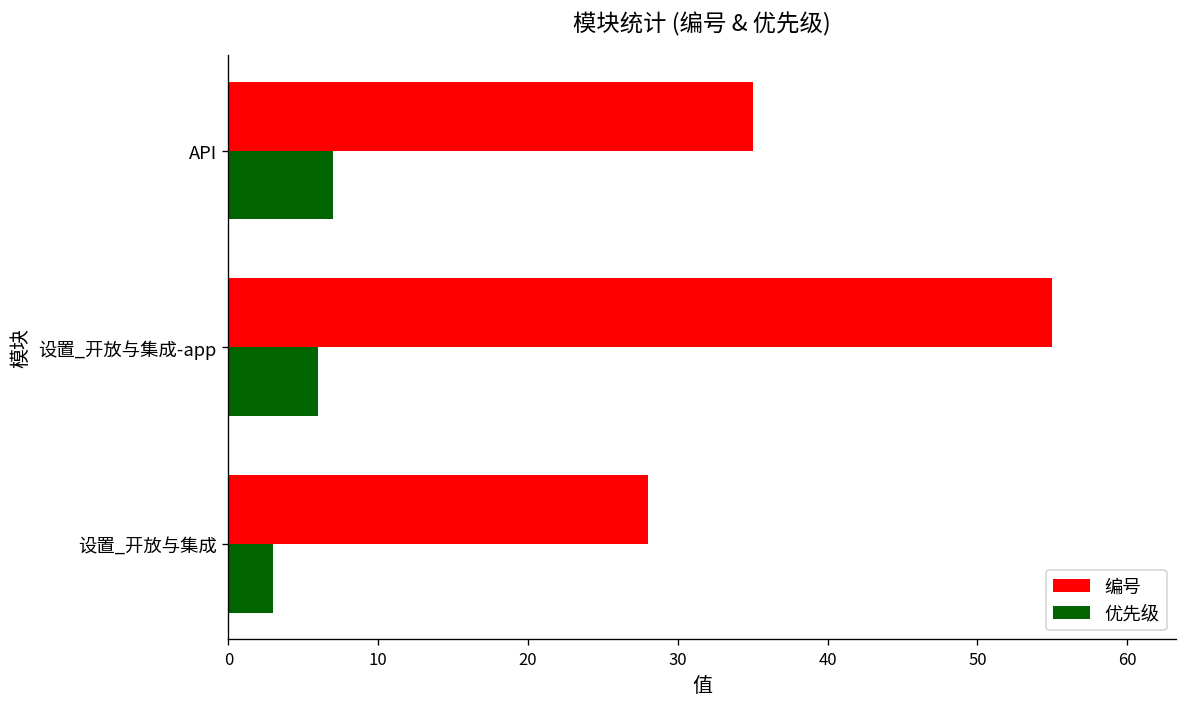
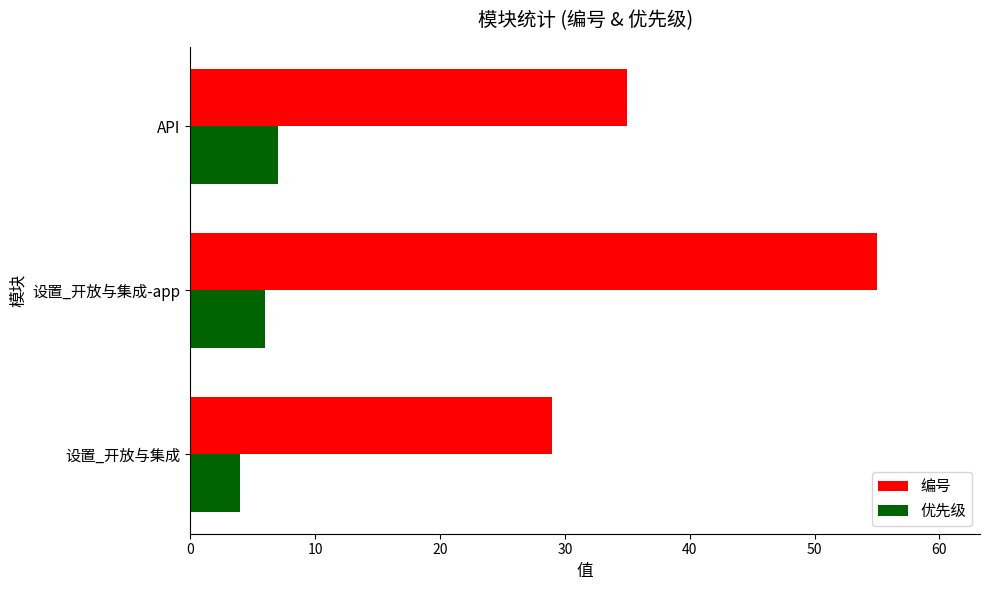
  {
    "编号": {
      "API": 35,
      "设置_开放与集成-app": 55,
-     "设置_开放与集成": 28
+     "设置_开放与集成": 29
    },
    "优先级": {
      "API": 7,
      "设置_开放与集成-app": 6,
-     "设置_开放与集成": 3
+     "设置_开放与集成": 4
    }
  }
